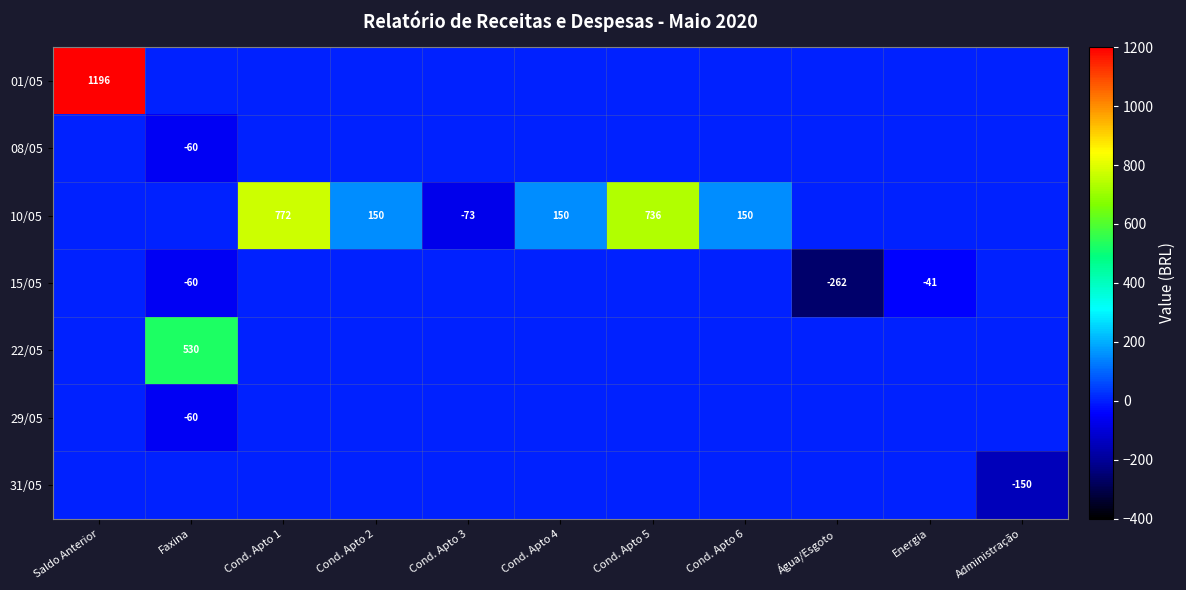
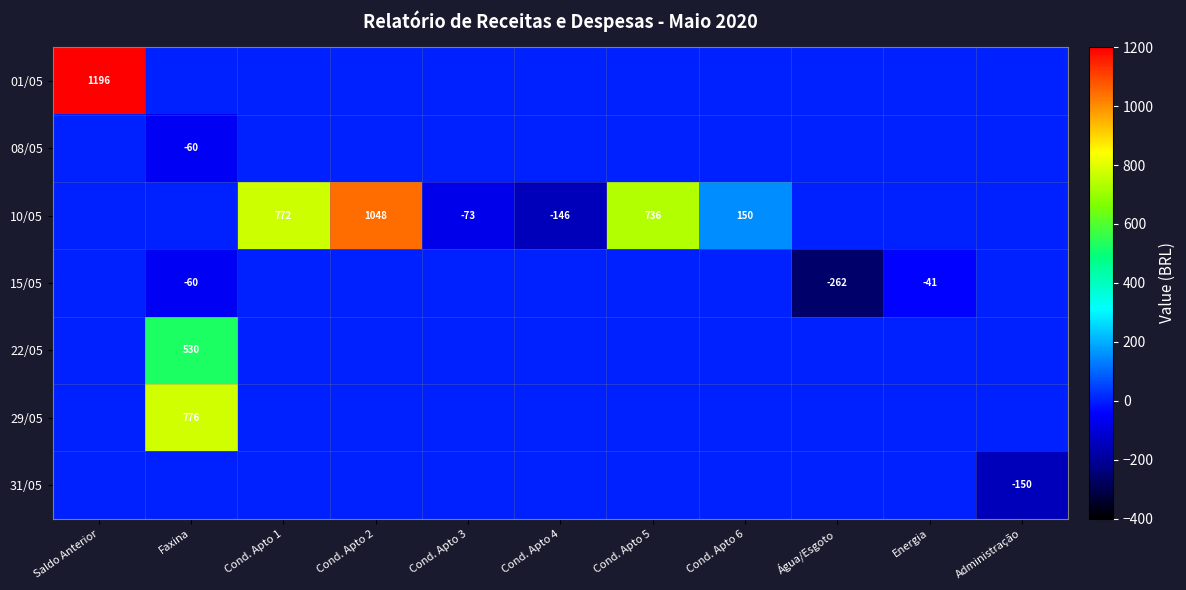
  {
    "01/05": {
      "Saldo Anterior": 1196
    },
    "08/05": {
      "Faxina": -60
    },
    "10/05": {
      "Cond. Apto 1": 772,
-     "Cond. Apto 2": 150,
+     "Cond. Apto 2": 1048,
      "Cond. Apto 3": -73,
-     "Cond. Apto 4": 150,
+     "Cond. Apto 4": -146,
      "Cond. Apto 5": 736,
      "Cond. Apto 6": 150
    },
    "15/05": {
      "Faxina": -60,
      "Água/Esgoto": -262,
      "Energia": -41
    },
    "22/05": {
      "Faxina": 530
    },
    "29/05": {
-     "Faxina": -60
+     "Faxina": 776
    },
    "31/05": {
      "Administração": -150
    }
  }
